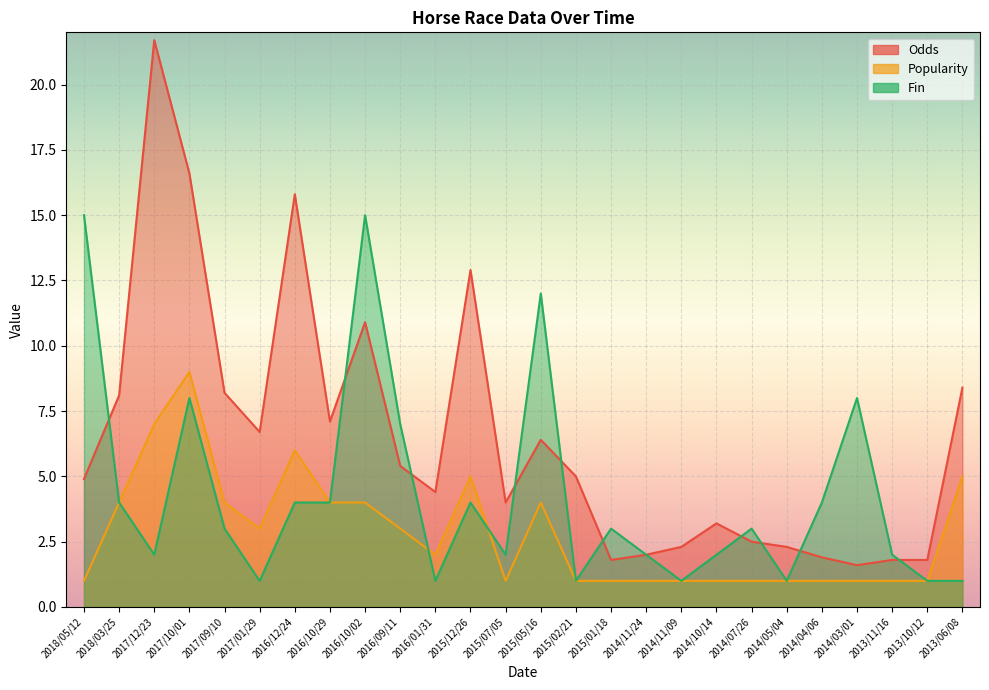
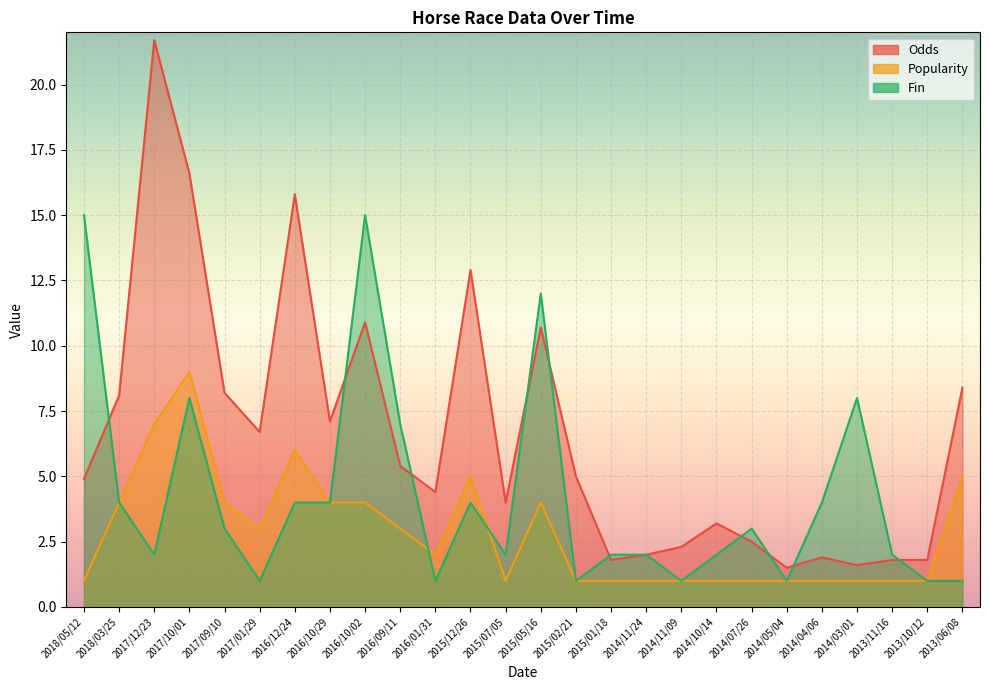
  {
    "Odds": {
      "2018/05/12": 4.9,
      "2018/03/25": 8.1,
      "2017/12/23": 21.7,
      "2017/10/01": 16.6,
      "2017/09/10": 8.2,
      "2017/01/29": 6.7,
      "2016/12/24": 15.8,
      "2016/10/29": 7.1,
      "2016/10/02": 10.9,
      "2016/09/11": 5.4,
      "2016/01/31": 4.4,
      "2015/12/26": 12.9,
      "2015/07/05": 4.0,
-     "2015/05/16": 6.4,
+     "2015/05/16": 10.7,
      "2015/02/21": 5.0,
      "2015/01/18": 1.8,
      "2014/11/09": 2.3,
      "2014/10/14": 3.2,
      "2014/07/26": 2.5,
-     "2014/05/04": 2.3,
+     "2014/05/04": 1.5,
      "2014/04/06": 1.9,
      "2014/03/01": 1.6,
      "2013/11/16": 1.8,
      "2013/10/12": 1.8,
      "2013/06/08": 8.4
    },
    "Popularity": {
      "2018/05/12": 1.0,
      "2017/12/23": 7.0,
      "2017/10/01": 9.0,
      "2017/09/10": 4.0,
      "2017/01/29": 3.0,
      "2016/12/24": 6.0,
      "2016/10/02": 4.0,
      "2016/09/11": 3.0,
      "2016/01/31": 2.0,
      "2015/12/26": 5.0,
      "2015/07/05": 1.0,
      "2015/05/16": 4.0,
      "2015/01/18": 1.0,
      "2014/11/24": 1.0,
      "2014/10/14": 1.0,
      "2014/07/26": 1.0,
      "2014/04/06": 1.0,
      "2014/03/01": 1.0,
      "2013/11/16": 1.0,
      "2013/06/08": 5.0
    },
    "Fin": {
      "2018/05/12": 15,
      "2017/12/23": 2,
      "2017/10/01": 8,
      "2017/09/10": 3,
      "2017/01/29": 1,
      "2016/12/24": 4,
      "2016/10/02": 15,
      "2016/09/11": 7,
      "2016/01/31": 1,
      "2015/12/26": 4,
      "2015/07/05": 2,
      "2015/05/16": 12,
-     "2015/01/18": 3,
+     "2015/01/18": 2,
      "2014/10/14": 2,
      "2014/07/26": 3,
      "2014/04/06": 4,
      "2014/03/01": 8,
      "2013/11/16": 2,
      "2013/06/08": 1
    }
  }
